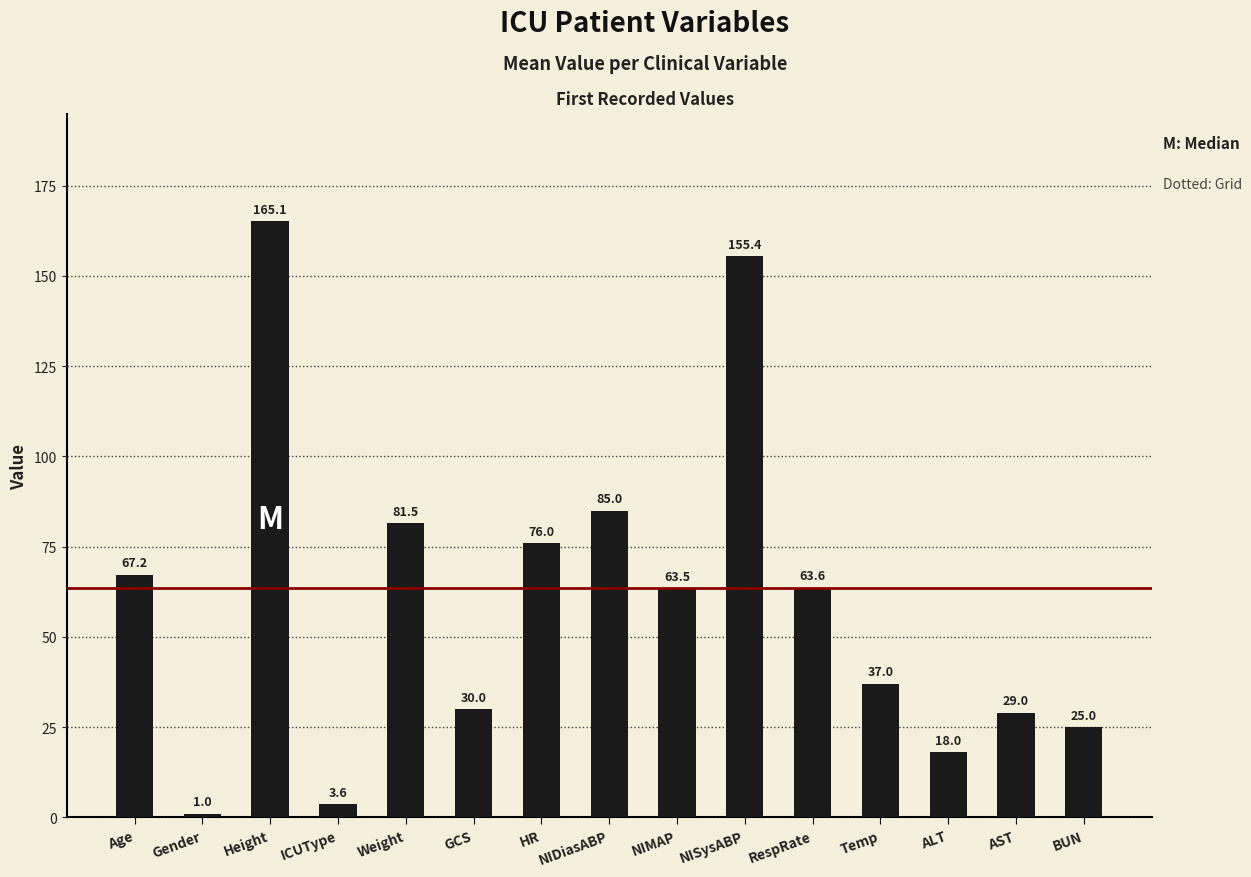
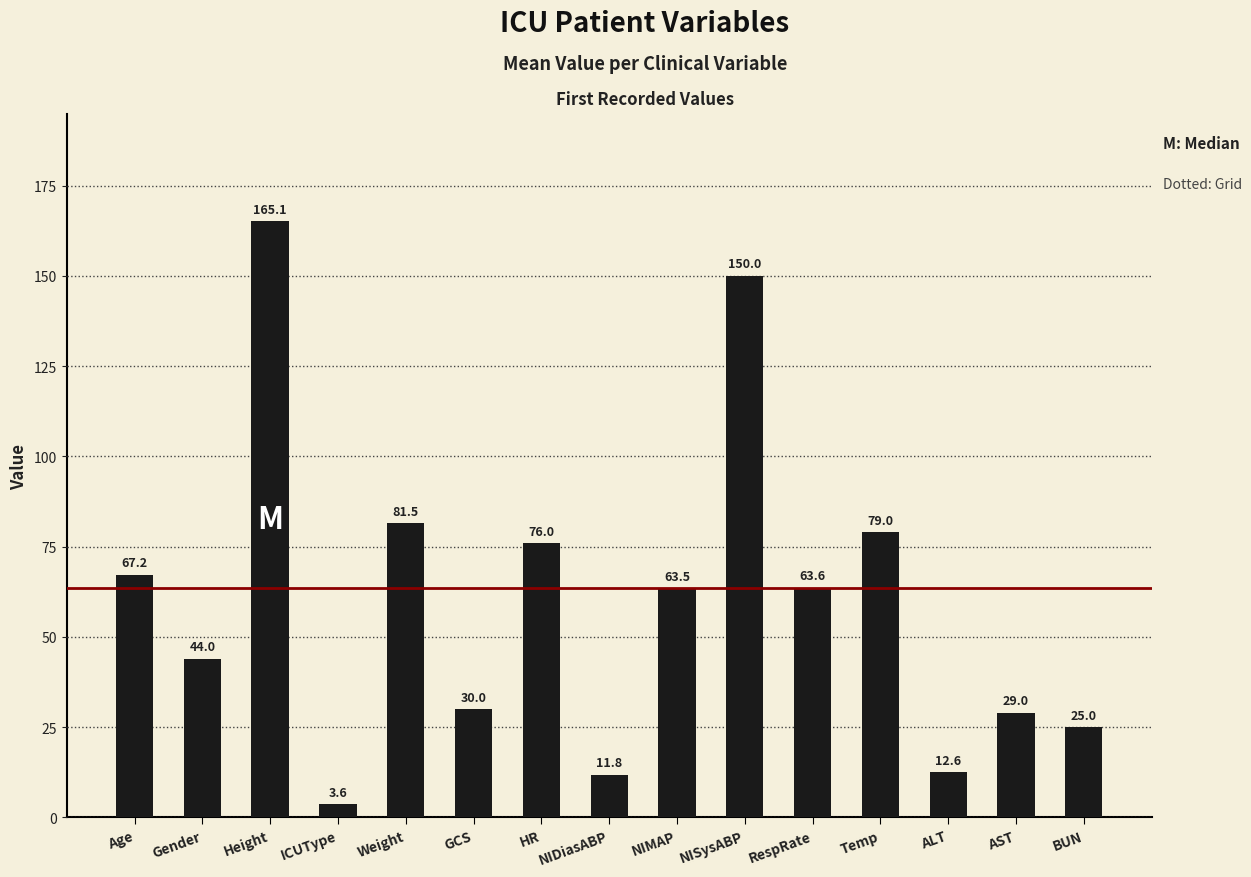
  {
    "Age": 67.2,
-   "Gender": 1.0,
+   "Gender": 44.0,
    "Height": 165.1,
    "ICUType": 3.6,
    "Weight": 81.5,
    "GCS": 30.0,
    "HR": 76.0,
-   "NIDiasABP": 85.0,
+   "NIDiasABP": 11.8,
    "NIMAP": 63.5,
-   "NISysABP": 155.4,
+   "NISysABP": 150.0,
    "RespRate": 63.6,
-   "Temp": 37.0,
-   "ALT": 18.0,
+   "Temp": 79.0,
+   "ALT": 12.6,
    "AST": 29.0,
    "BUN": 25.0
  }
